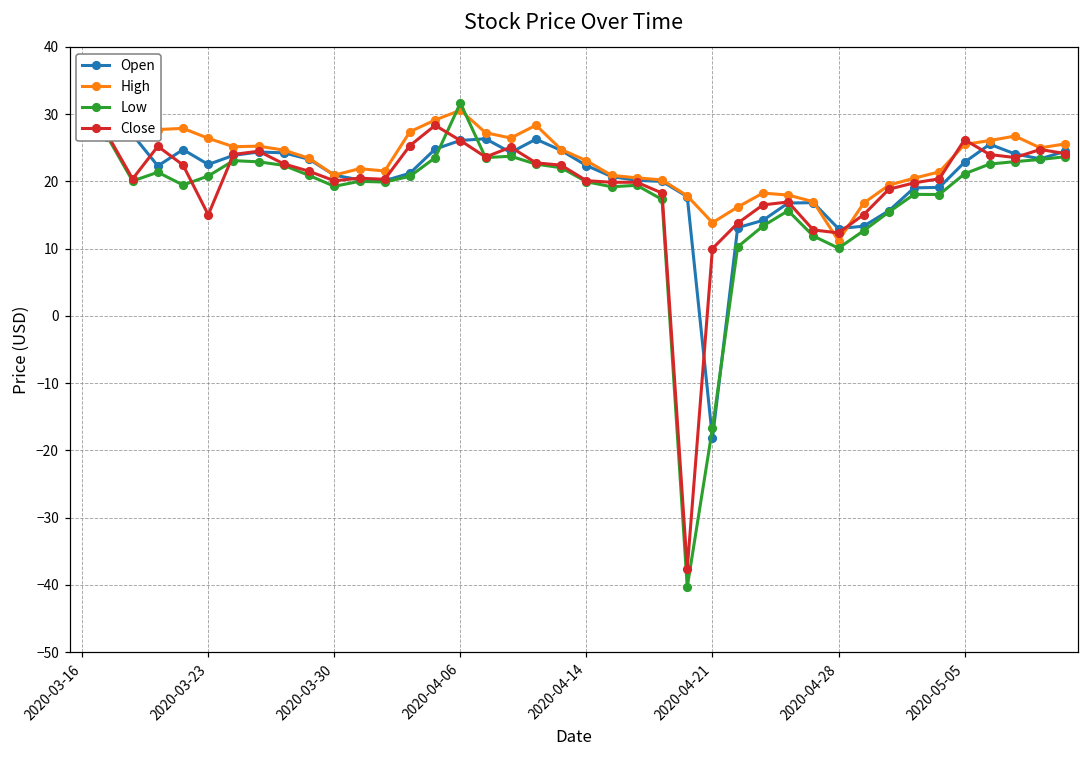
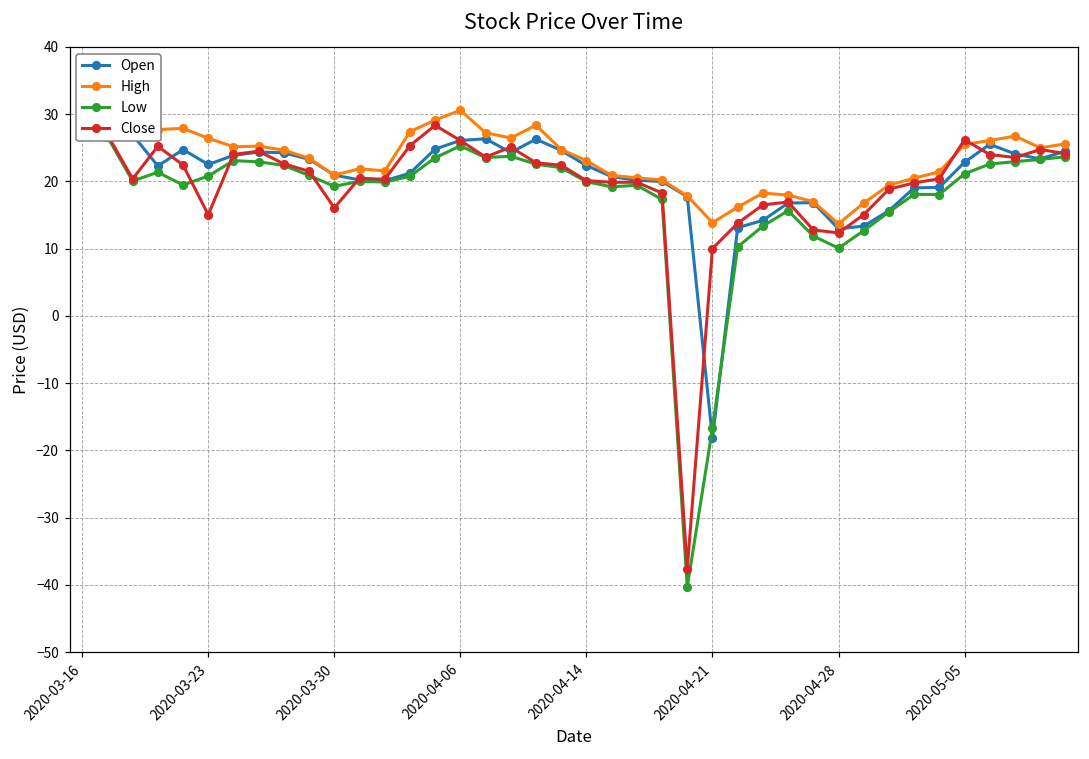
  {
    "Open": {
      "2020-03-23": 23,
      "2020-04-14": 22,
      "2020-04-21": -18,
      "2020-04-28": 13,
      "2020-05-05": 23
    },
    "High": {
      "2020-03-23": 26,
      "2020-04-06": 31,
      "2020-04-14": 23,
      "2020-04-21": 14,
-     "2020-04-28": 11,
+     "2020-04-28": 14,
      "2020-05-05": 25
    },
    "Low": {
      "2020-03-23": 21,
      "2020-03-30": 19,
-     "2020-04-06": 32,
+     "2020-04-06": 25,
      "2020-04-21": -17,
      "2020-04-28": 10,
      "2020-05-05": 21
    },
    "Close": {
      "2020-03-23": 15,
-     "2020-03-30": 20,
+     "2020-03-30": 16,
      "2020-04-21": 10,
      "2020-04-28": 12,
      "2020-05-05": 26
    }
  }
